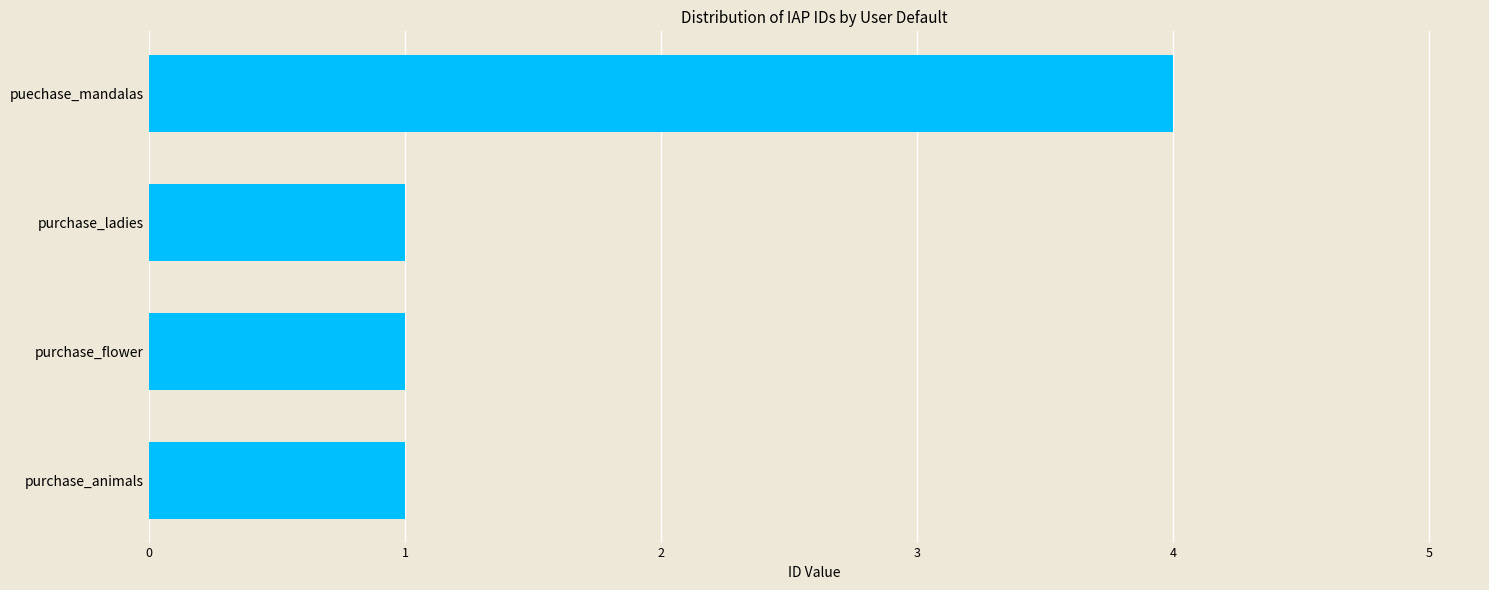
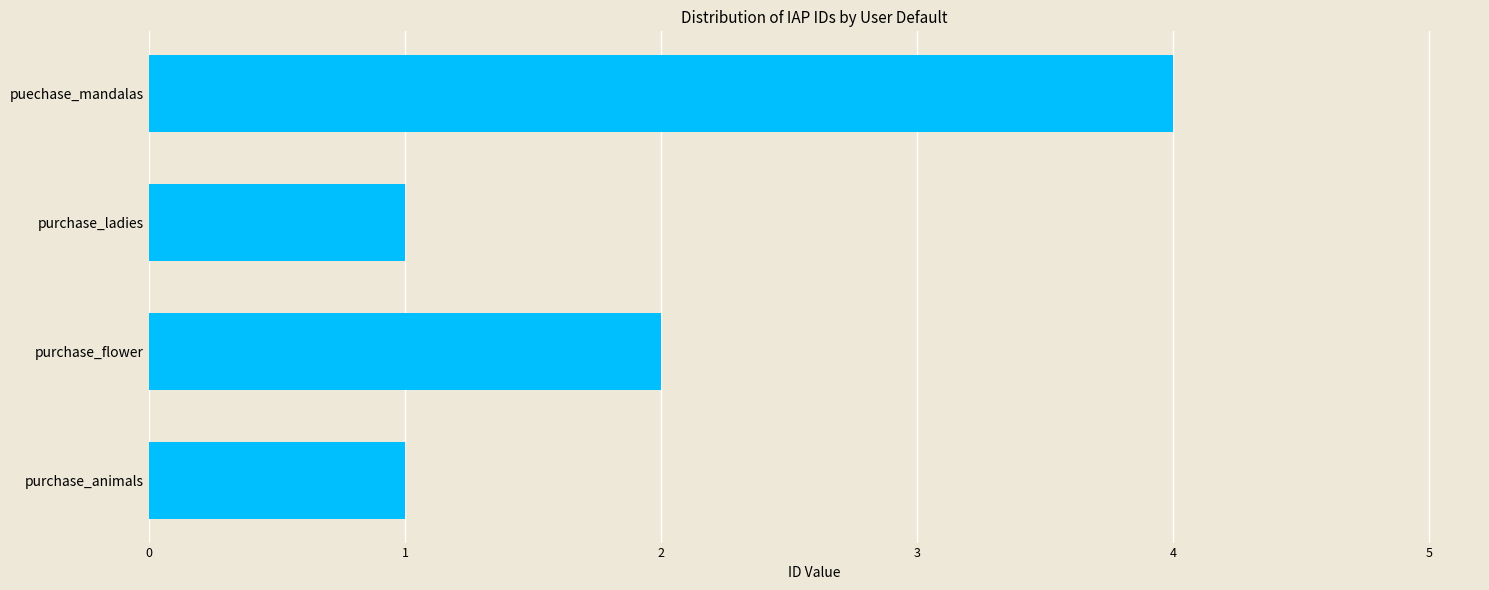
  {
    "puechase_mandalas": 4,
    "purchase_ladies": 1,
-   "purchase_flower": 1,
+   "purchase_flower": 2,
    "purchase_animals": 1
  }
